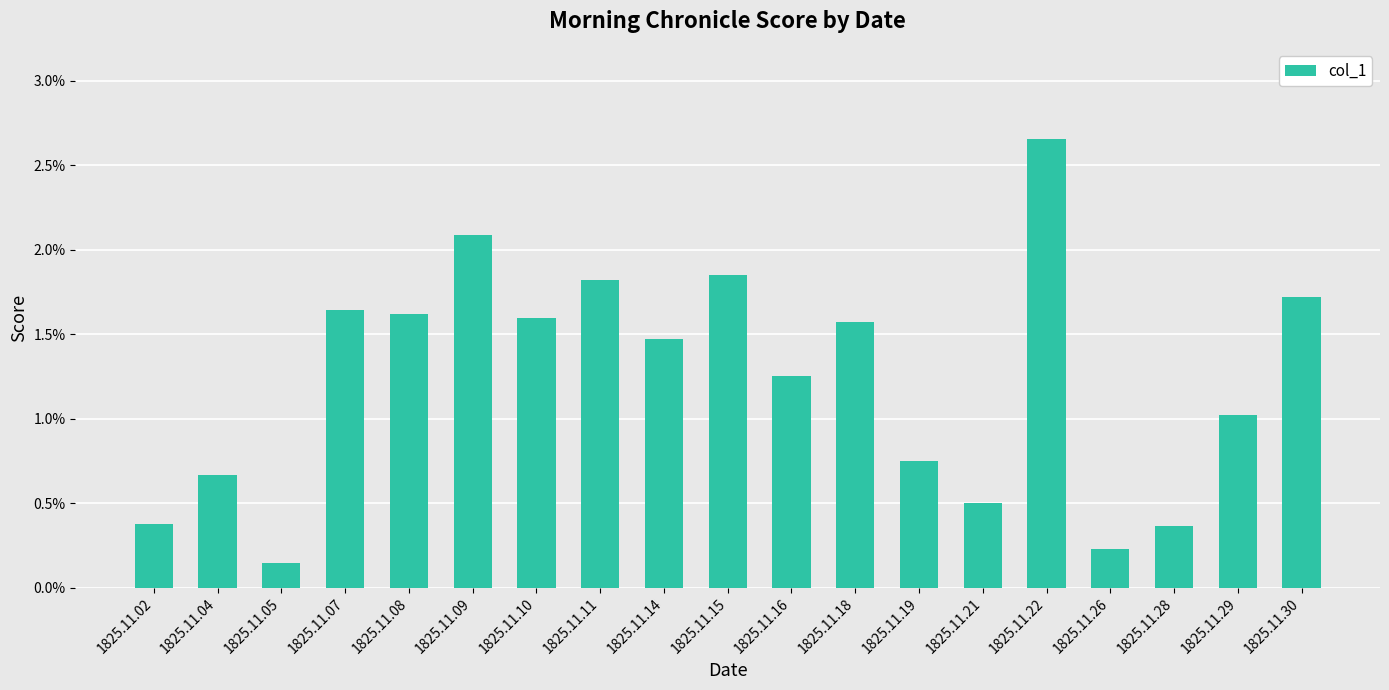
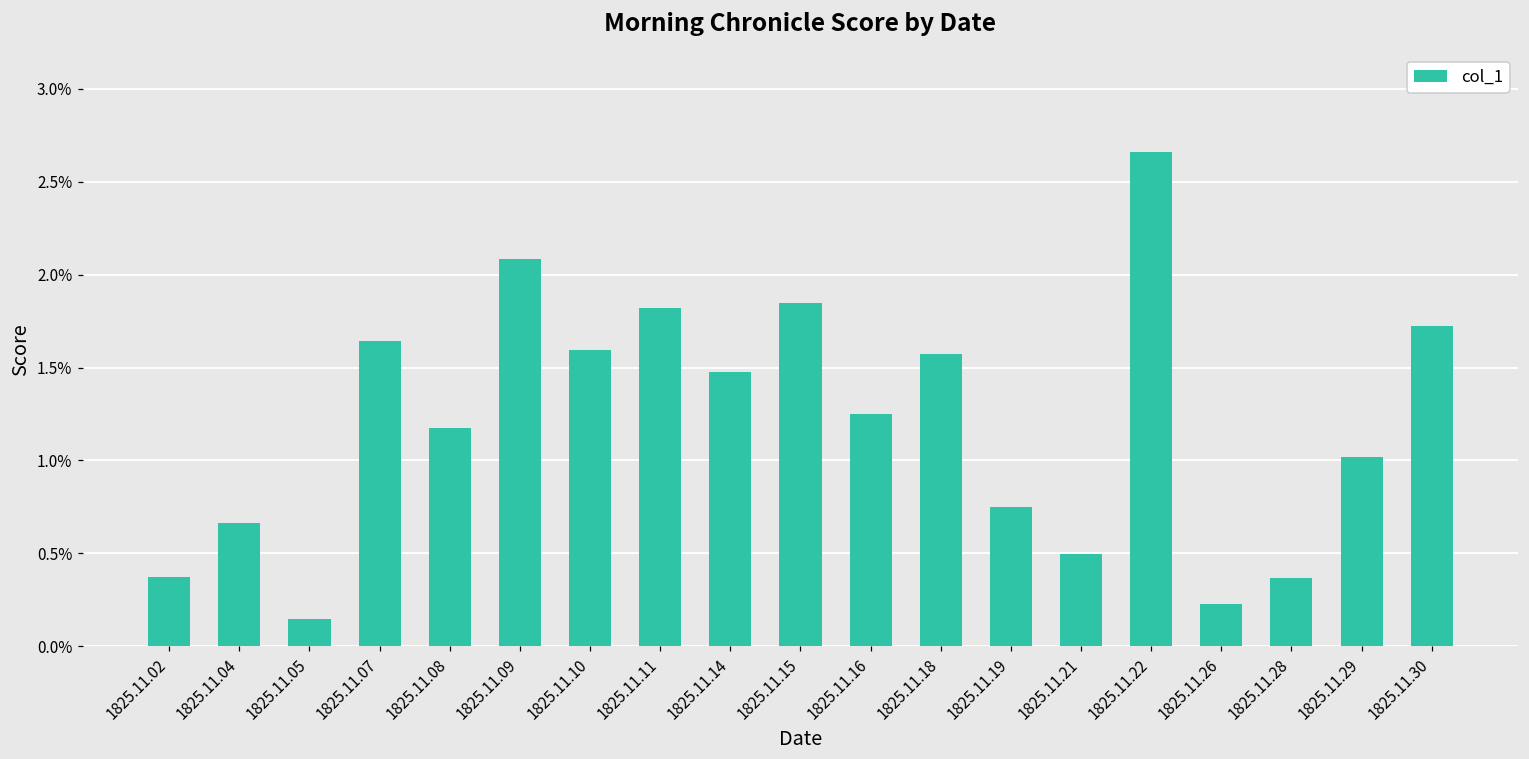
  {
    "1825.11.02": "0.37%",
    "1825.11.04": "0.66%",
    "1825.11.05": "0.14%",
    "1825.11.07": "1.64%",
-   "1825.11.08": "1.62%",
+   "1825.11.08": "1.18%",
    "1825.11.09": "2.08%",
    "1825.11.10": "1.59%",
    "1825.11.11": "1.82%",
    "1825.11.14": "1.47%",
    "1825.11.15": "1.85%",
    "1825.11.16": "1.25%",
    "1825.11.18": "1.57%",
    "1825.11.19": "0.75%",
    "1825.11.21": "0.50%",
    "1825.11.22": "2.66%",
    "1825.11.26": "0.23%",
    "1825.11.28": "0.36%",
    "1825.11.29": "1.02%",
    "1825.11.30": "1.72%"
  }
